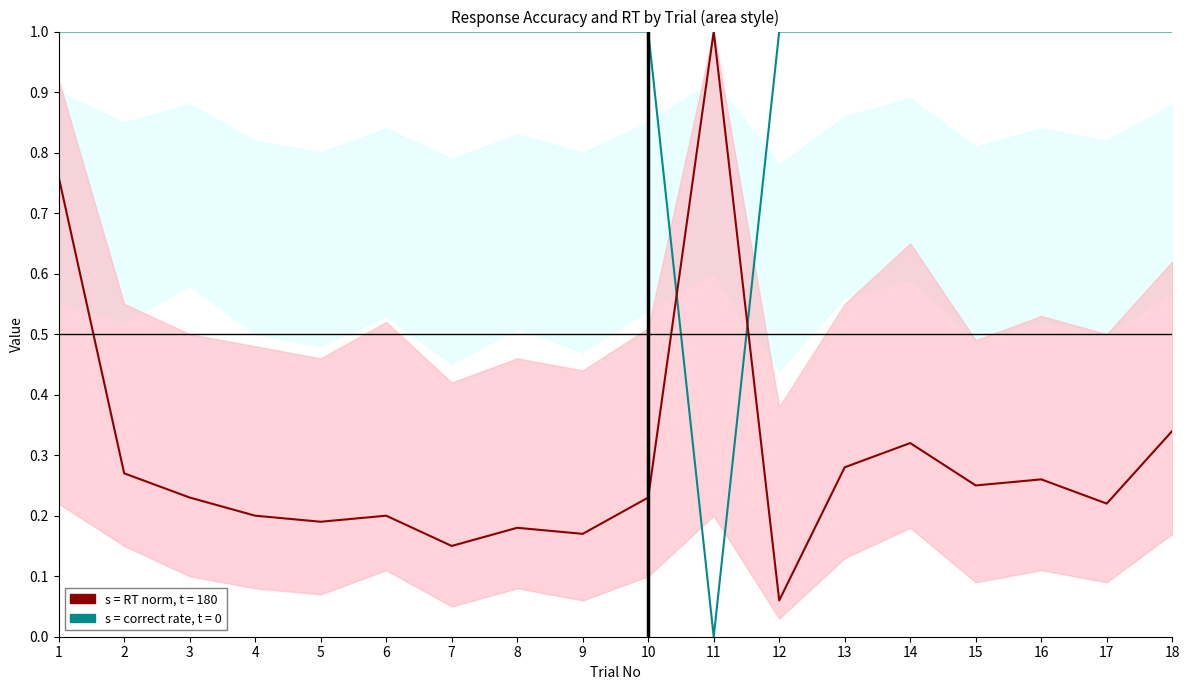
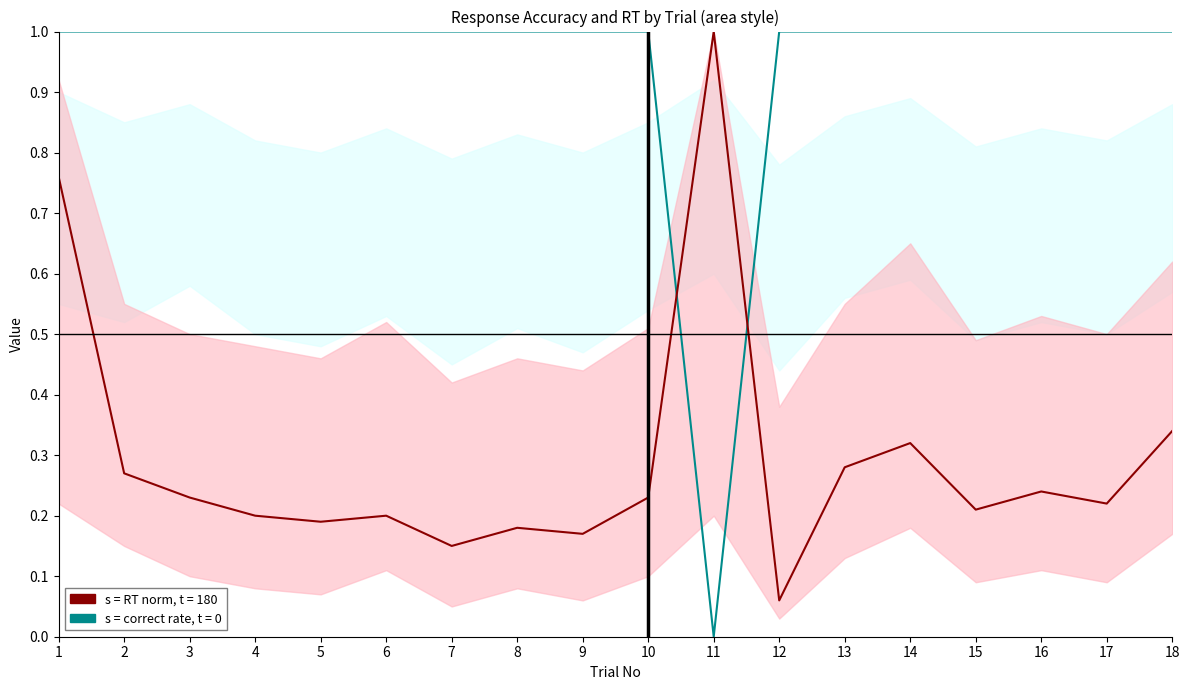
  {
    "s = correct rate, t = 0": {
      "1": 1.00,
      "2": 1.00,
      "3": 1.00,
      "4": 1.00,
      "5": 1.00,
      "6": 1.00,
      "7": 1.00,
      "8": 1.00,
      "9": 1.00,
      "10": 1.00,
      "11": 0.00,
      "12": 1.00,
      "13": 1.00,
      "14": 1.00,
      "15": 1.00,
      "16": 1.00,
      "17": 1.00,
      "18": 1.00
    },
    "s = RT norm, t = 180": {
      "1": 0.76,
      "2": 0.27,
      "3": 0.23,
      "4": 0.20,
      "5": 0.19,
      "6": 0.20,
      "7": 0.15,
      "8": 0.18,
      "9": 0.17,
      "10": 0.23,
      "12": 0.06,
      "13": 0.28,
      "14": 0.32,
-     "15": 0.25,
-     "16": 0.26,
+     "15": 0.21,
+     "16": 0.24,
      "17": 0.22,
      "18": 0.34
    }
  }
